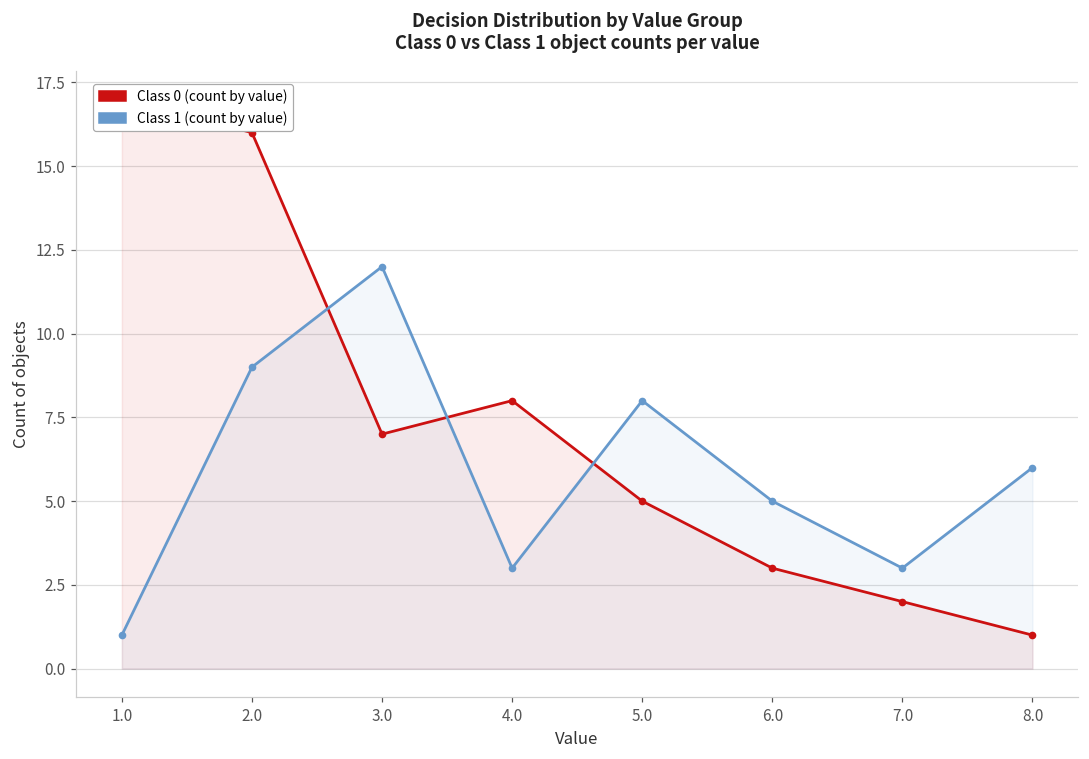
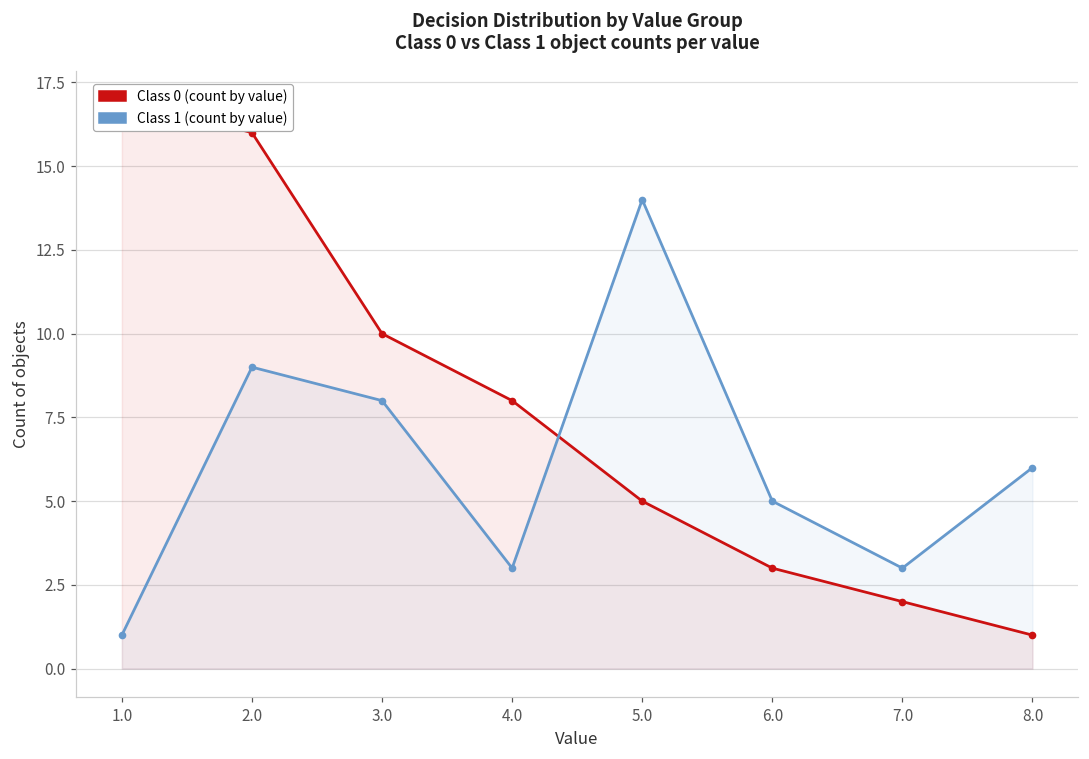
  {
    "Class 0 (count by value)": {
      "2.0": 16,
-     "3.0": 7,
+     "3.0": 10,
      "4.0": 8,
      "5.0": 5,
      "6.0": 3,
      "7.0": 2,
      "8.0": 1
    },
    "Class 1 (count by value)": {
      "1.0": 1,
      "2.0": 9,
-     "3.0": 12,
+     "3.0": 8,
      "4.0": 3,
-     "5.0": 8,
+     "5.0": 14,
      "6.0": 5,
      "7.0": 3,
      "8.0": 6
    }
  }
